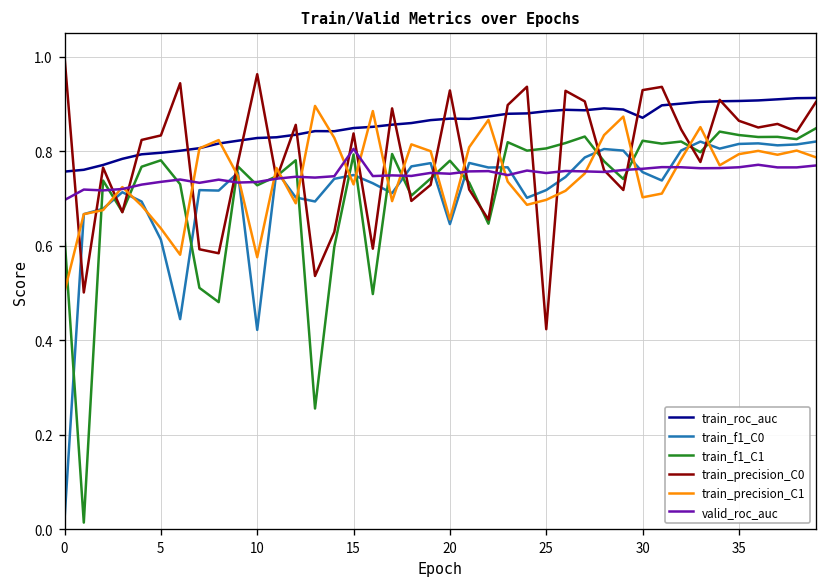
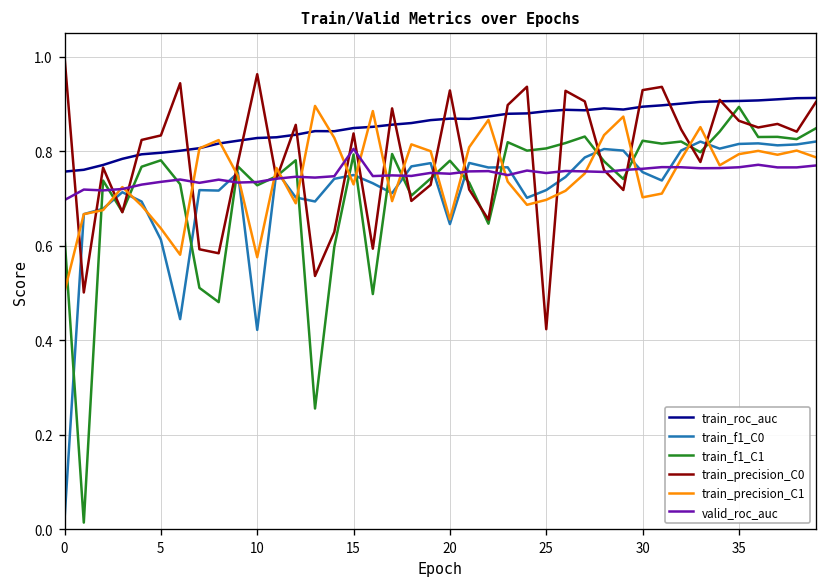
  {
    "train_roc_auc": {
      "0": 0.76,
      "5": 0.80,
      "10": 0.83,
      "15": 0.85,
      "20": 0.87,
      "25": 0.88,
-     "30": 0.87,
+     "30": 0.89,
      "35": 0.91
    },
    "train_f1_C0": {
      "0": 0.02,
      "5": 0.61,
      "10": 0.42,
      "15": 0.75,
      "20": 0.65,
      "25": 0.72,
      "30": 0.76,
      "35": 0.82
    },
    "train_f1_C1": {
      "0": 0.62,
      "5": 0.78,
      "10": 0.73,
      "15": 0.79,
      "20": 0.78,
      "25": 0.81,
      "30": 0.82,
-     "35": 0.83
+     "35": 0.89
    },
    "train_precision_C0": {
      "0": 1.00,
      "5": 0.83,
      "10": 0.96,
      "15": 0.84,
      "20": 0.93,
      "25": 0.42,
      "30": 0.93,
      "35": 0.86
    },
    "train_precision_C1": {
      "0": 0.50,
      "5": 0.64,
      "10": 0.58,
      "15": 0.73,
      "20": 0.66,
      "25": 0.70,
      "30": 0.70,
      "35": 0.79
    },
    "valid_roc_auc": {
      "0": 0.70,
      "5": 0.74,
      "10": 0.73,
      "15": 0.80,
      "20": 0.75,
      "25": 0.75,
      "30": 0.76,
      "35": 0.77
    }
  }
